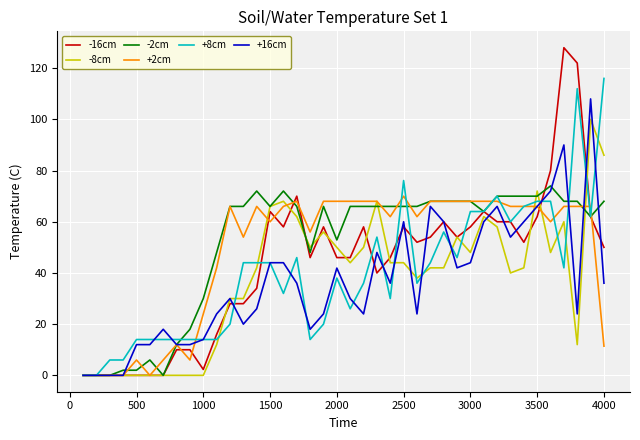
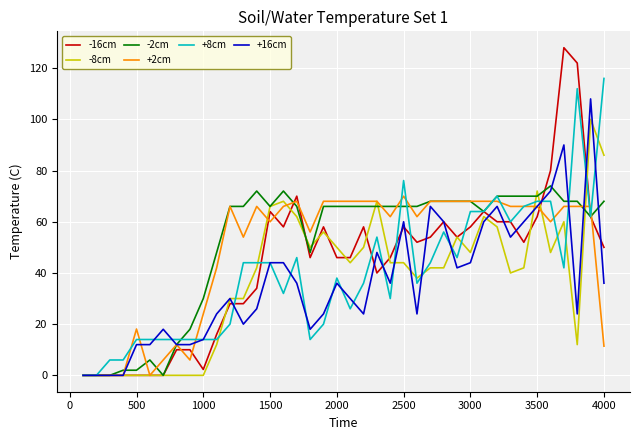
  {
    "-16cm": {
      "1000": 2,
      "1500": 64,
      "2000": 46,
      "2500": 58,
      "3000": 58,
      "3500": 62,
      "4000": 50
    },
    "-8cm": {
      "1000": 0,
      "2000": 50,
      "2500": 44,
      "3000": 48,
      "3500": 72,
      "4000": 86
    },
    "-2cm": {
      "500": 2,
      "1000": 30,
-     "2000": 53,
+     "2000": 66,
      "2500": 66,
      "3500": 70,
      "4000": 68
    },
    "+2cm": {
-     "500": 6,
+     "500": 18,
      "1000": 24,
      "1500": 60,
      "2000": 68,
      "2500": 70,
      "4000": 11
    },
    "+8cm": {
      "500": 14,
      "2000": 38,
      "2500": 76,
      "3000": 64,
      "3500": 68,
      "4000": 116
    },
    "+16cm": {
      "500": 12,
-     "2000": 42,
+     "2000": 36,
      "2500": 60,
      "3000": 44,
      "4000": 36
    }
  }
